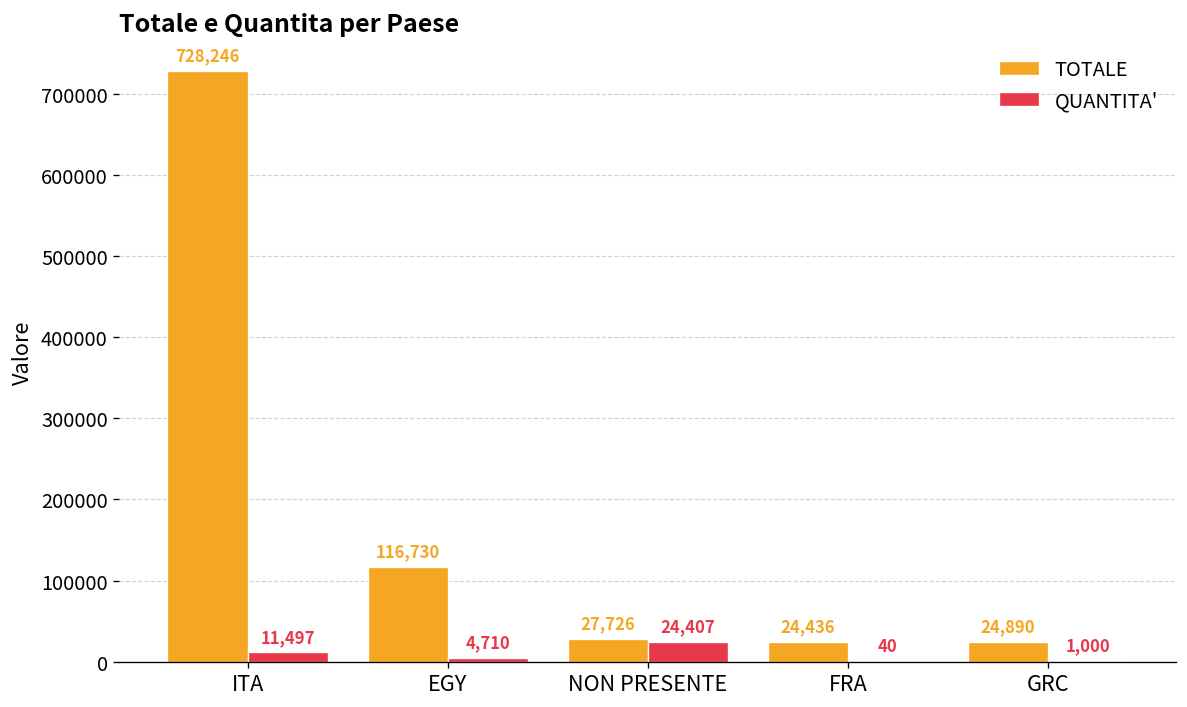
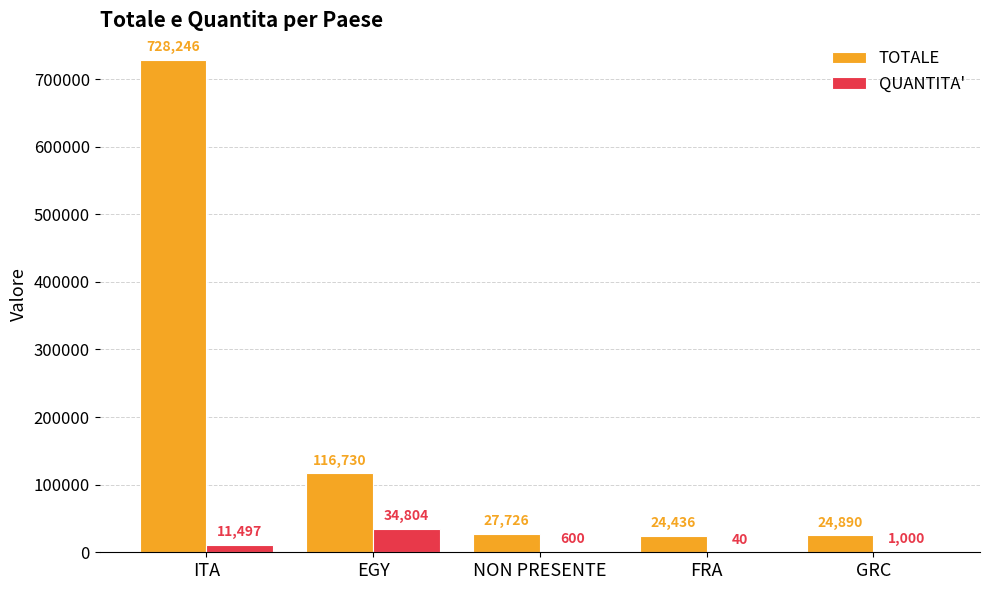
  {
    "TOTALE": {
      "ITA": "728,246",
      "EGY": "116,730",
      "NON PRESENTE": "27,726",
      "FRA": "24,436",
      "GRC": "24,890"
    },
    "QUANTITA'": {
      "ITA": "11,497",
-     "EGY": "4,710",
-     "NON PRESENTE": "24,407",
+     "EGY": "34,804",
+     "NON PRESENTE": "600",
      "FRA": "40",
      "GRC": "1,000"
    }
  }
